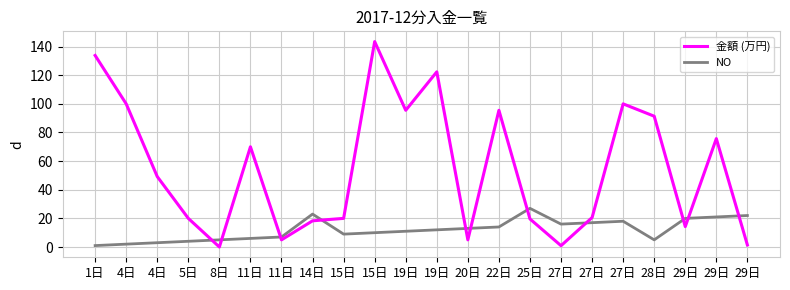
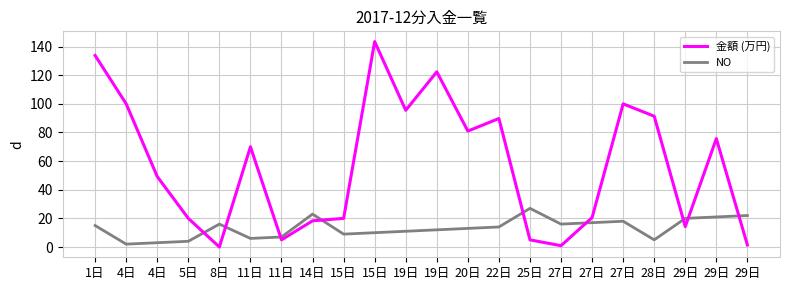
  {
    "金額 (万円)": {
      "1日": 134,
      "5日": 20,
      "8日": 0,
      "14日": 18,
-     "20日": 5,
-     "22日": 95,
-     "25日": 20,
+     "20日": 81,
+     "22日": 90,
+     "25日": 5,
      "28日": 91
    },
    "NO": {
-     "1日": 1,
+     "1日": 15,
      "5日": 4,
-     "8日": 5,
+     "8日": 16,
      "14日": 23,
      "20日": 13,
      "22日": 14,
      "25日": 27,
      "28日": 5
    }
  }
